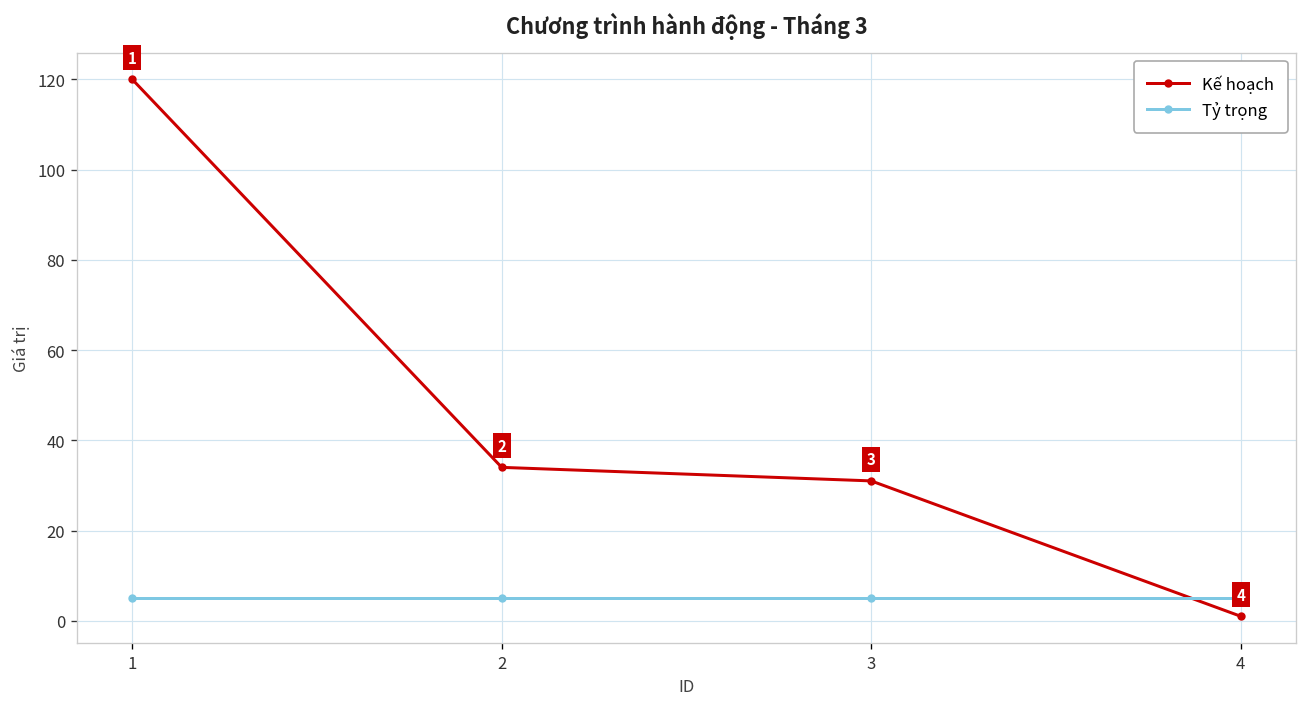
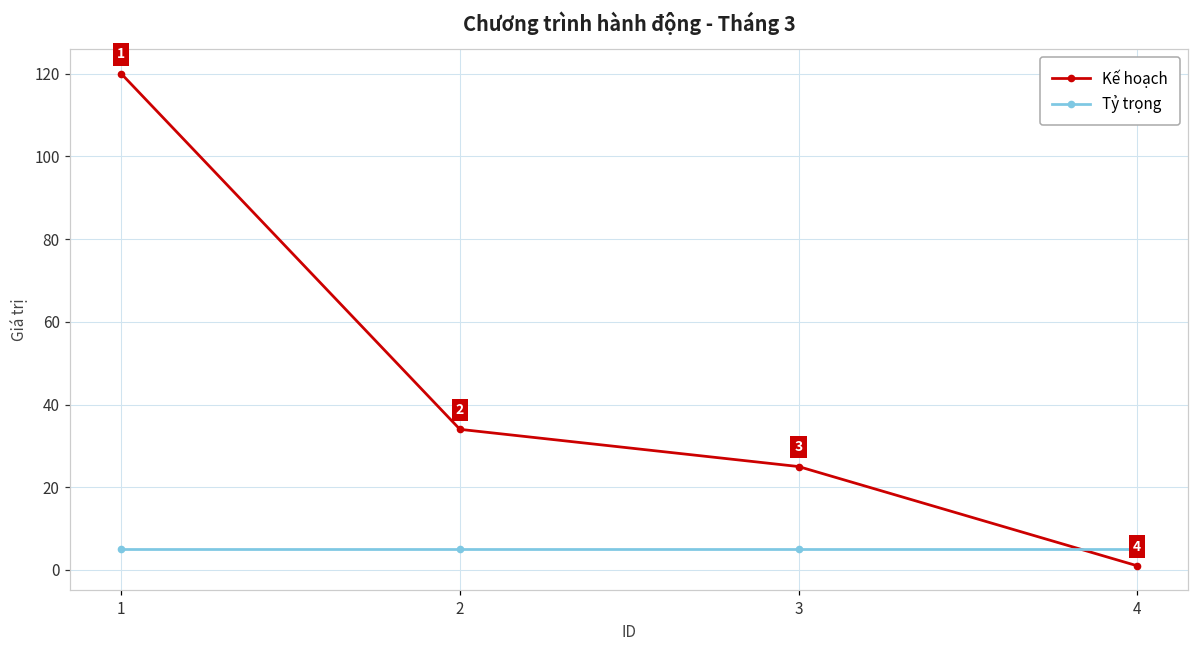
  {
    "Kế hoạch": {
-     "3": 31,
+     "3": 25,
      "4": 1
    },
    "Tỷ trọng": {
      "1": 5,
      "2": 5,
      "3": 5
    }
  }
